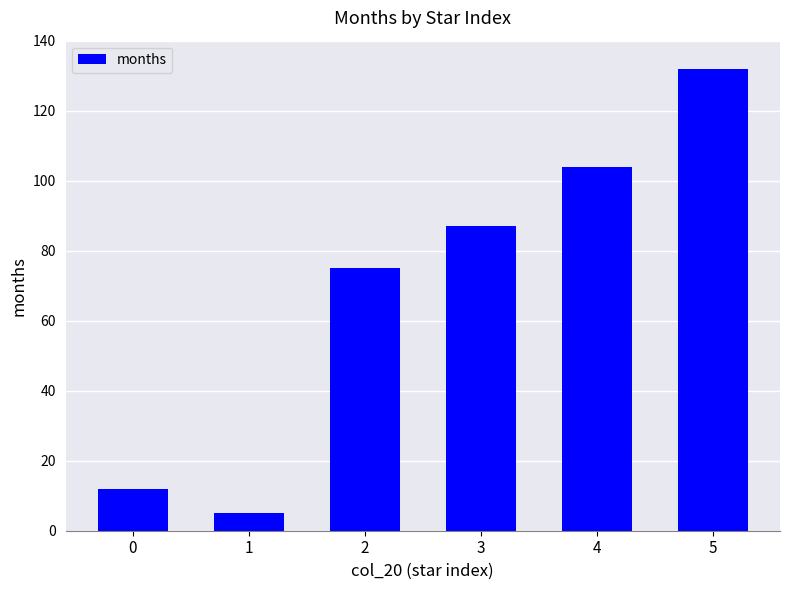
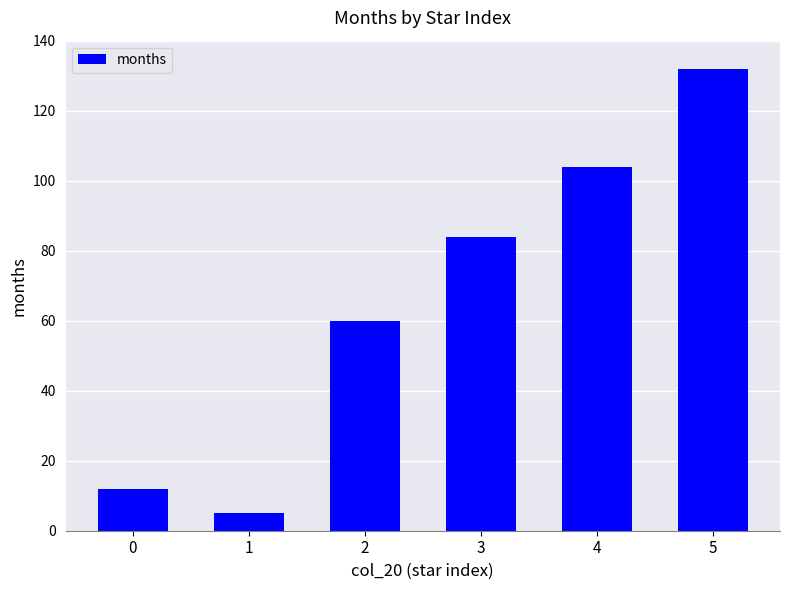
  {
    "0": 12,
    "1": 5,
-   "2": 75,
-   "3": 87,
+   "2": 60,
+   "3": 84,
    "4": 104,
    "5": 132
  }
